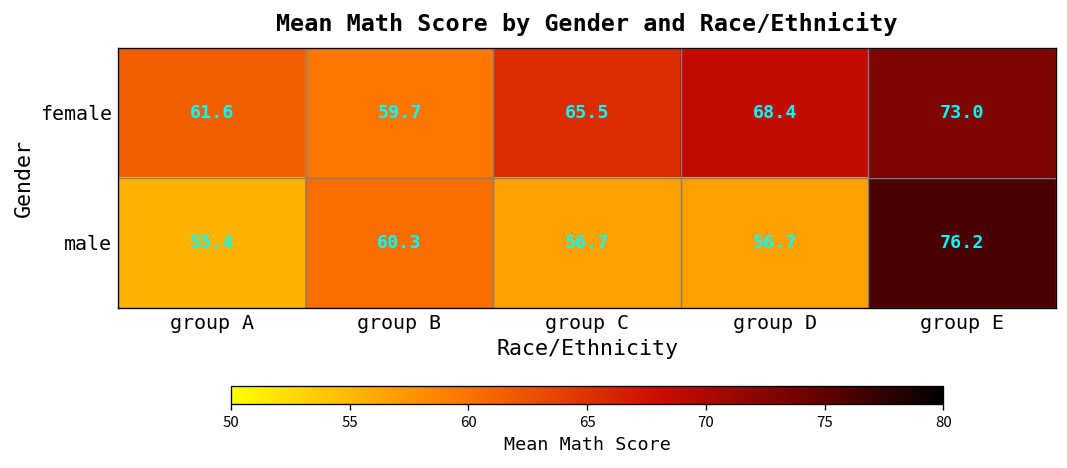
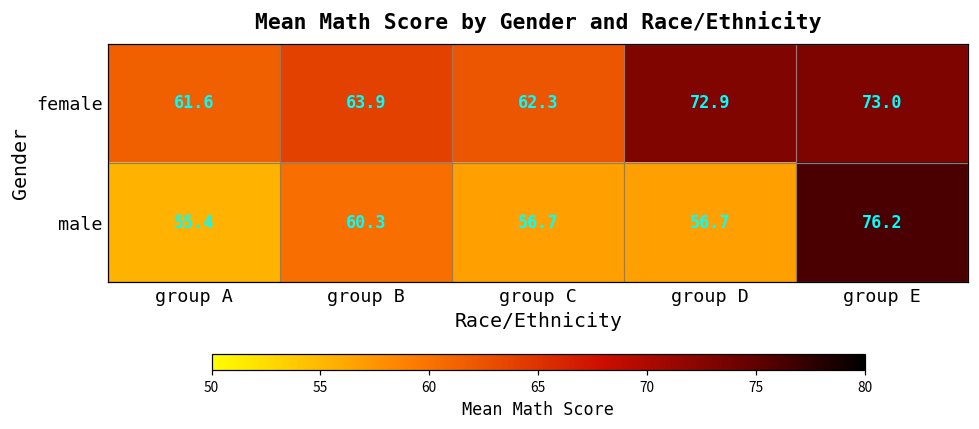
  {
    "female": {
      "group A": 61.6,
-     "group B": 59.7,
-     "group C": 65.5,
-     "group D": 68.4,
+     "group B": 63.9,
+     "group C": 62.3,
+     "group D": 72.9,
      "group E": 73.0
    },
    "male": {
      "group A": 55.4,
      "group B": 60.3,
      "group C": 56.7,
      "group D": 56.7,
      "group E": 76.2
    }
  }
